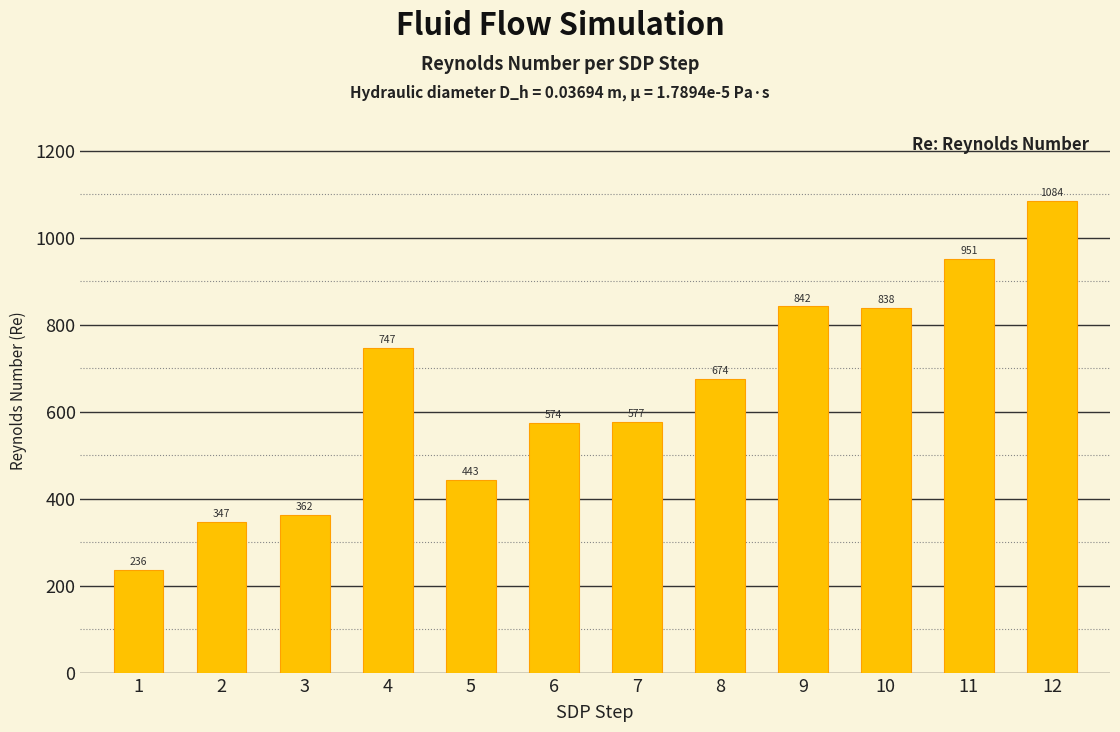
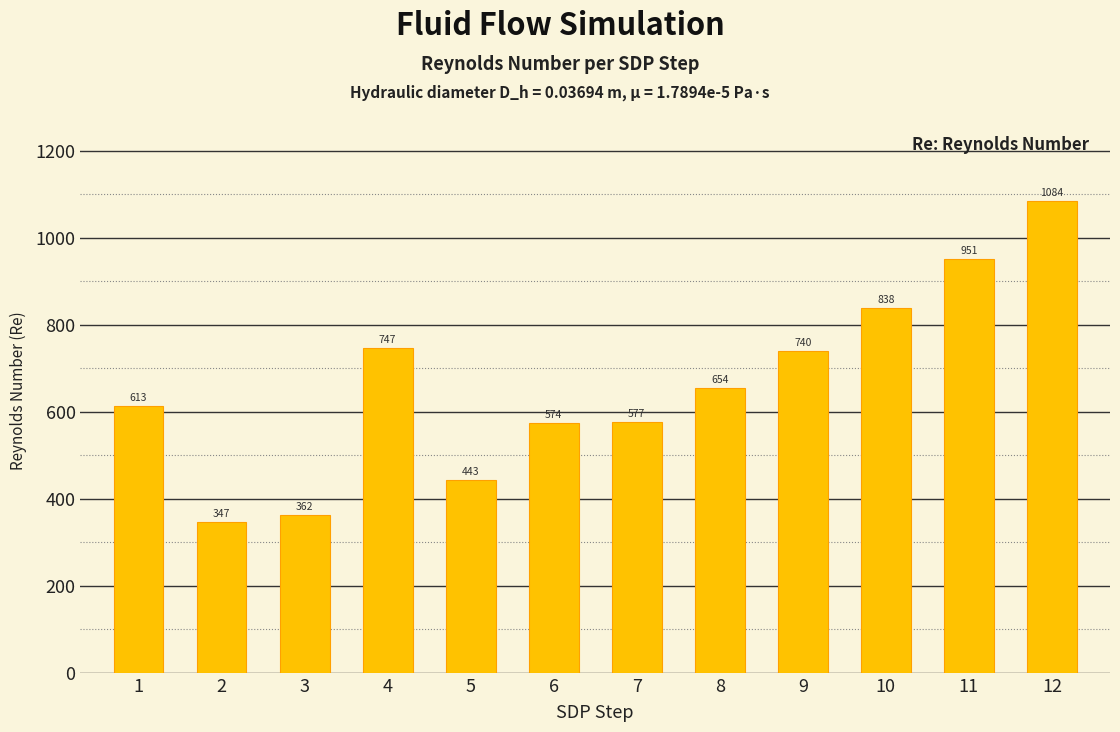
  {
-   "1": 236,
+   "1": 613,
    "2": 347,
    "3": 362,
    "4": 747,
    "5": 443,
    "6": 574,
    "7": 577,
-   "8": 674,
-   "9": 842,
+   "8": 654,
+   "9": 740,
    "10": 838,
    "11": 951,
    "12": 1084
  }
